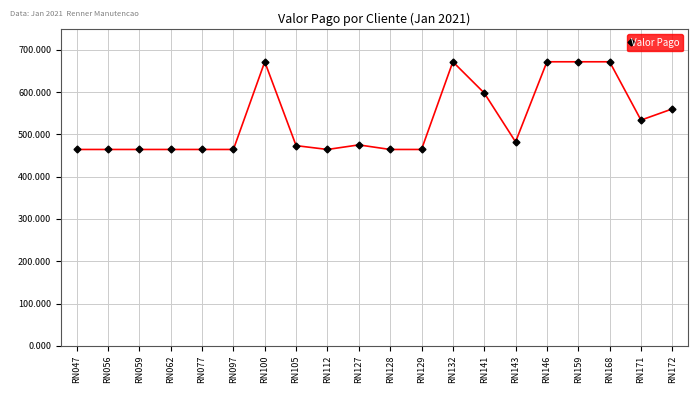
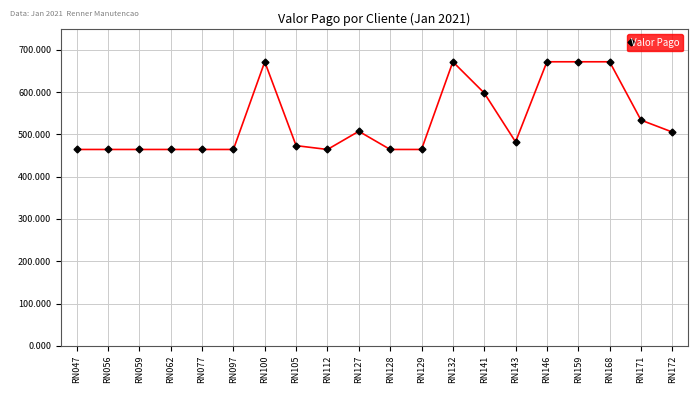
  {
    "RN047": 460,
    "RN056": 460,
    "RN059": 460,
    "RN062": 460,
    "RN077": 460,
    "RN097": 460,
    "RN100": 670,
    "RN105": 470,
    "RN112": 460,
-   "RN127": 480,
+   "RN127": 510,
    "RN128": 460,
    "RN129": 460,
    "RN132": 670,
    "RN141": 600,
    "RN143": 480,
    "RN146": 670,
    "RN159": 670,
    "RN168": 670,
    "RN171": 530,
-   "RN172": 560
+   "RN172": 510
  }
